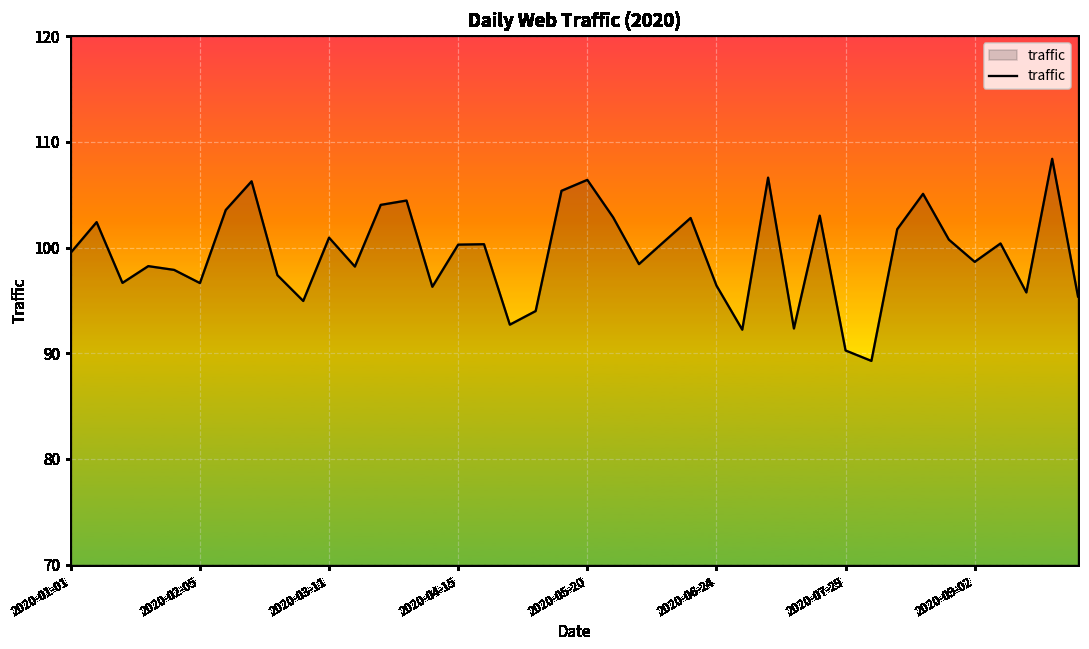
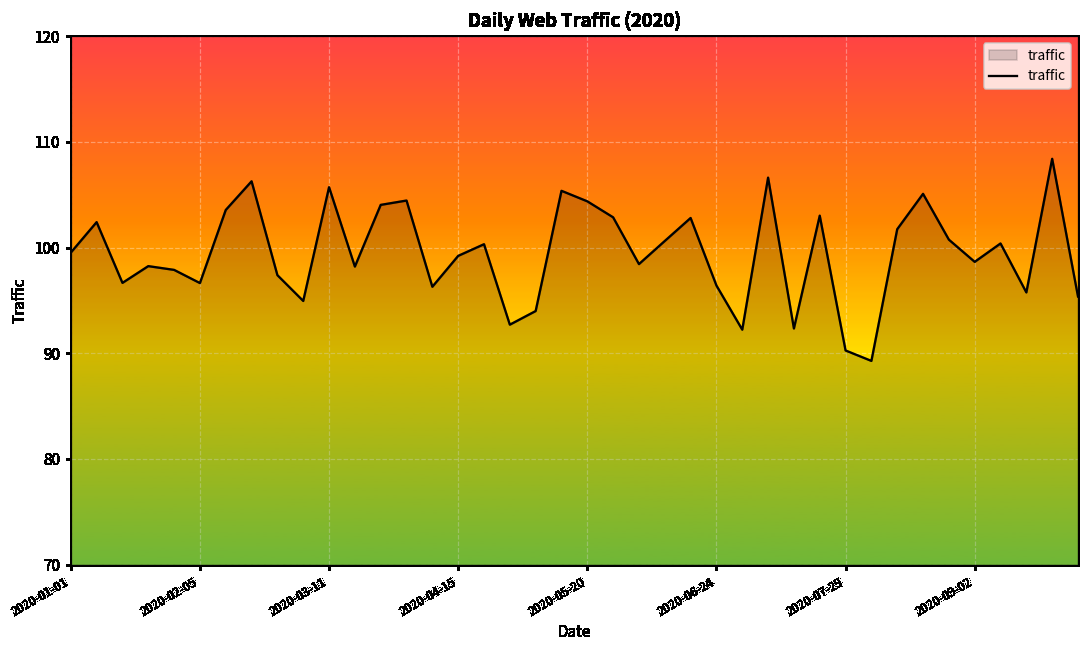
  {
    "2020-01-01": 100,
    "2020-02-05": 97,
-   "2020-03-11": 101,
-   "2020-04-15": 100,
-   "2020-05-20": 106,
+   "2020-03-11": 106,
+   "2020-04-15": 99,
+   "2020-05-20": 104,
    "2020-06-24": 96,
    "2020-07-29": 90,
    "2020-09-02": 99
  }
